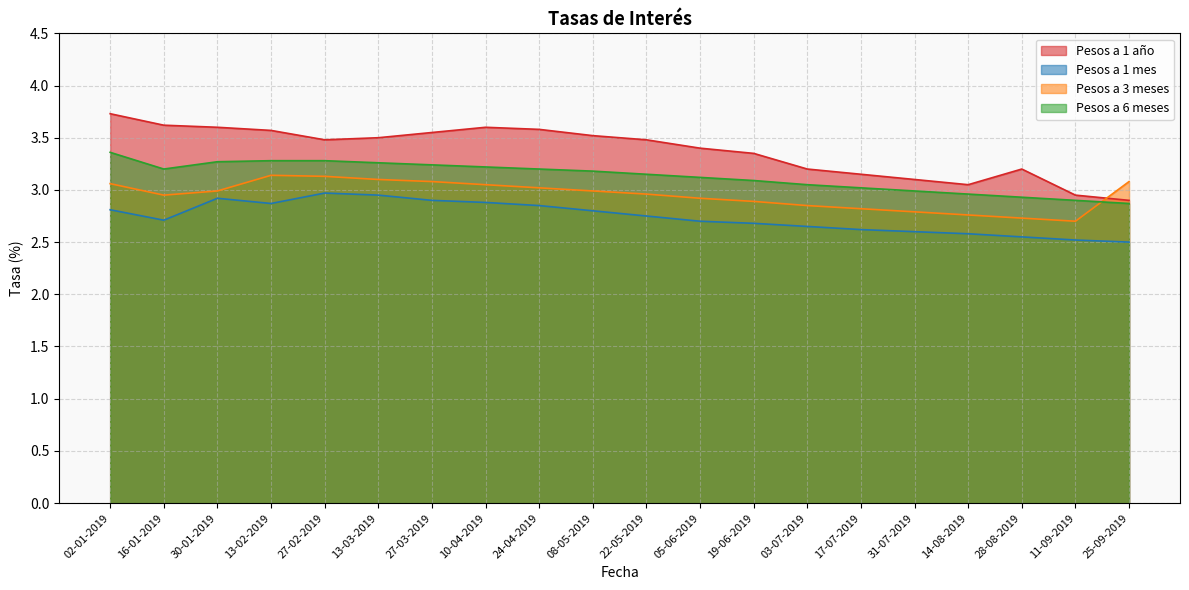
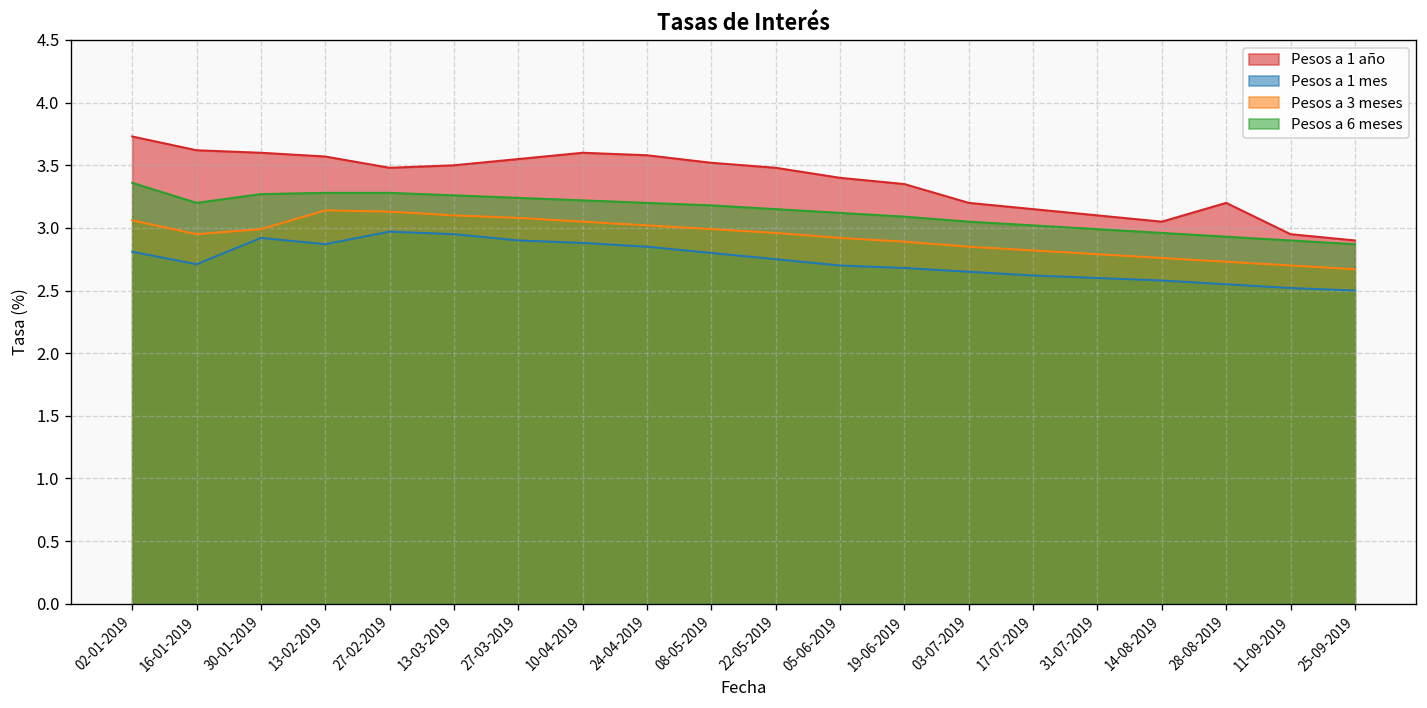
  {
    "Pesos a 1 año": {
      "02-01-2019": 3.73,
      "16-01-2019": 3.62,
      "30-01-2019": 3.60,
      "13-02-2019": 3.57,
      "27-02-2019": 3.48,
      "13-03-2019": 3.50,
      "27-03-2019": 3.55,
      "10-04-2019": 3.60,
      "24-04-2019": 3.58,
      "08-05-2019": 3.52,
      "22-05-2019": 3.48,
      "05-06-2019": 3.40,
      "19-06-2019": 3.35,
      "03-07-2019": 3.20,
      "17-07-2019": 3.15,
      "31-07-2019": 3.10,
      "14-08-2019": 3.05,
      "28-08-2019": 3.20,
      "11-09-2019": 2.95,
      "25-09-2019": 2.90
    },
    "Pesos a 1 mes": {
      "02-01-2019": 2.81,
      "16-01-2019": 2.71,
      "30-01-2019": 2.92,
      "13-02-2019": 2.87,
      "27-02-2019": 2.97,
      "13-03-2019": 2.95,
      "27-03-2019": 2.90,
      "10-04-2019": 2.88,
      "24-04-2019": 2.85,
      "08-05-2019": 2.80,
      "22-05-2019": 2.75,
      "05-06-2019": 2.70,
      "19-06-2019": 2.68,
      "03-07-2019": 2.65,
      "17-07-2019": 2.62,
      "31-07-2019": 2.60,
      "14-08-2019": 2.58,
      "28-08-2019": 2.55,
      "11-09-2019": 2.52,
      "25-09-2019": 2.50
    },
    "Pesos a 3 meses": {
      "02-01-2019": 3.06,
      "16-01-2019": 2.95,
      "30-01-2019": 2.99,
      "13-02-2019": 3.14,
      "27-02-2019": 3.13,
      "13-03-2019": 3.10,
      "27-03-2019": 3.08,
      "10-04-2019": 3.05,
      "24-04-2019": 3.02,
      "08-05-2019": 2.99,
      "22-05-2019": 2.96,
      "05-06-2019": 2.92,
      "19-06-2019": 2.89,
      "03-07-2019": 2.85,
      "17-07-2019": 2.82,
      "31-07-2019": 2.79,
      "14-08-2019": 2.76,
      "28-08-2019": 2.73,
      "11-09-2019": 2.70,
-     "25-09-2019": 3.08
+     "25-09-2019": 2.67
    },
    "Pesos a 6 meses": {
      "02-01-2019": 3.36,
      "16-01-2019": 3.20,
      "30-01-2019": 3.27,
      "13-02-2019": 3.28,
      "27-02-2019": 3.28,
      "13-03-2019": 3.26,
      "27-03-2019": 3.24,
      "10-04-2019": 3.22,
      "24-04-2019": 3.20,
      "08-05-2019": 3.18,
      "22-05-2019": 3.15,
      "05-06-2019": 3.12,
      "19-06-2019": 3.09,
      "03-07-2019": 3.05,
      "17-07-2019": 3.02,
      "31-07-2019": 2.99,
      "14-08-2019": 2.96,
      "28-08-2019": 2.93,
      "11-09-2019": 2.90,
      "25-09-2019": 2.87
    }
  }
